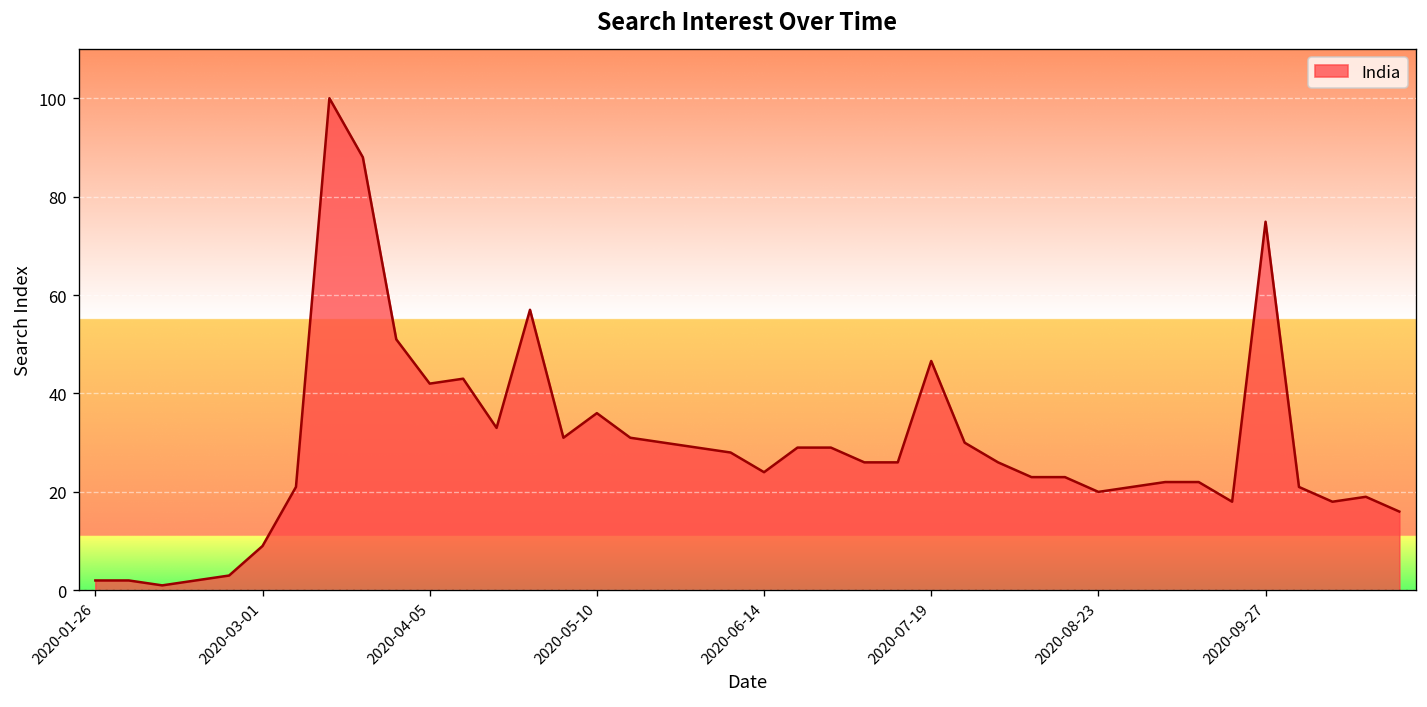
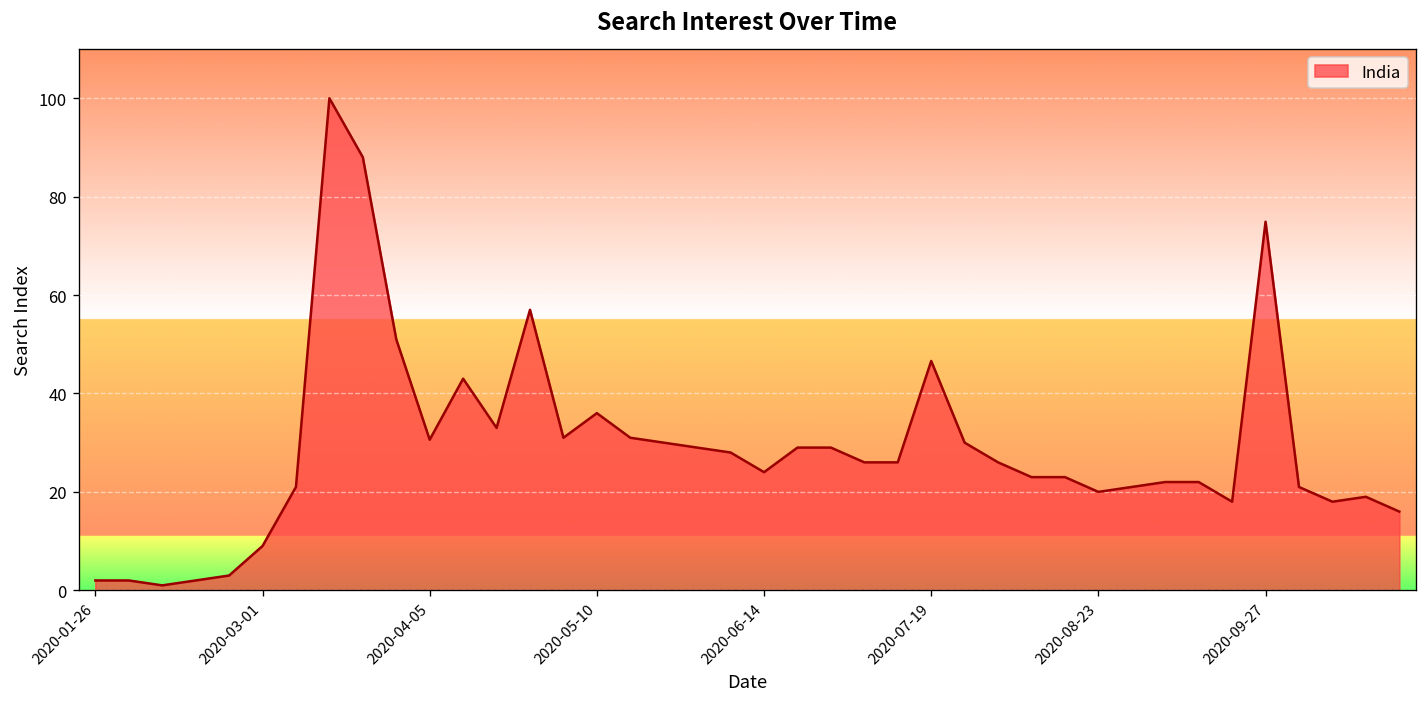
  {
    "2020-01-26": 2,
    "2020-03-01": 9,
-   "2020-04-05": 42,
+   "2020-04-05": 31,
    "2020-05-10": 36,
    "2020-06-14": 24,
    "2020-07-19": 47,
    "2020-08-23": 20,
    "2020-09-27": 75
  }
